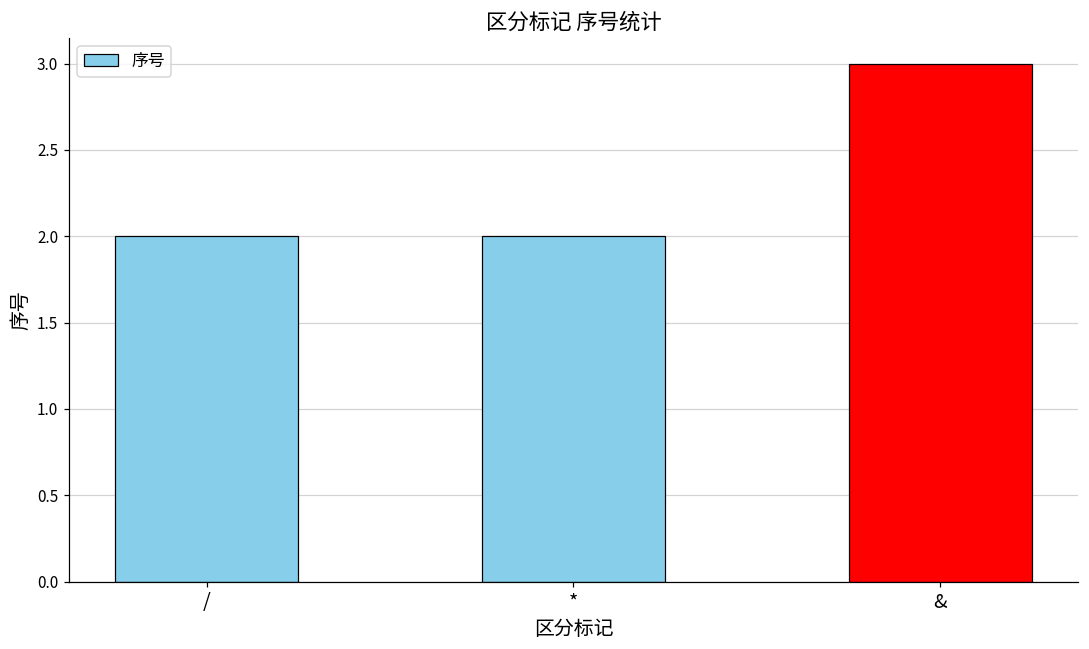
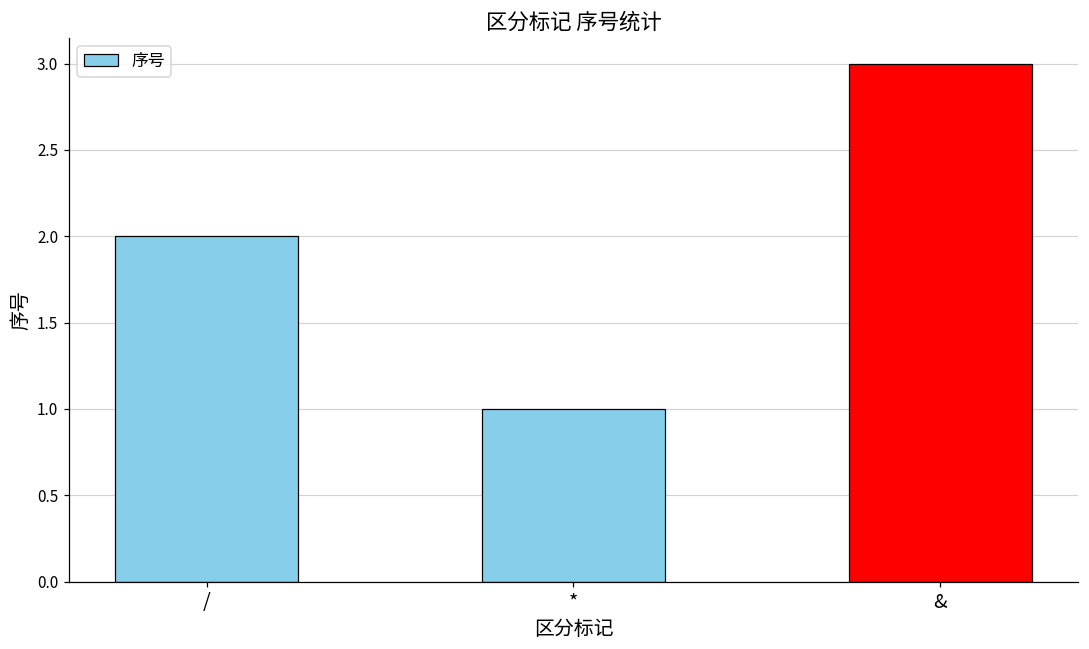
  {
    "/": 2,
-   "*": 2,
+   "*": 1,
    "&": 3
  }
